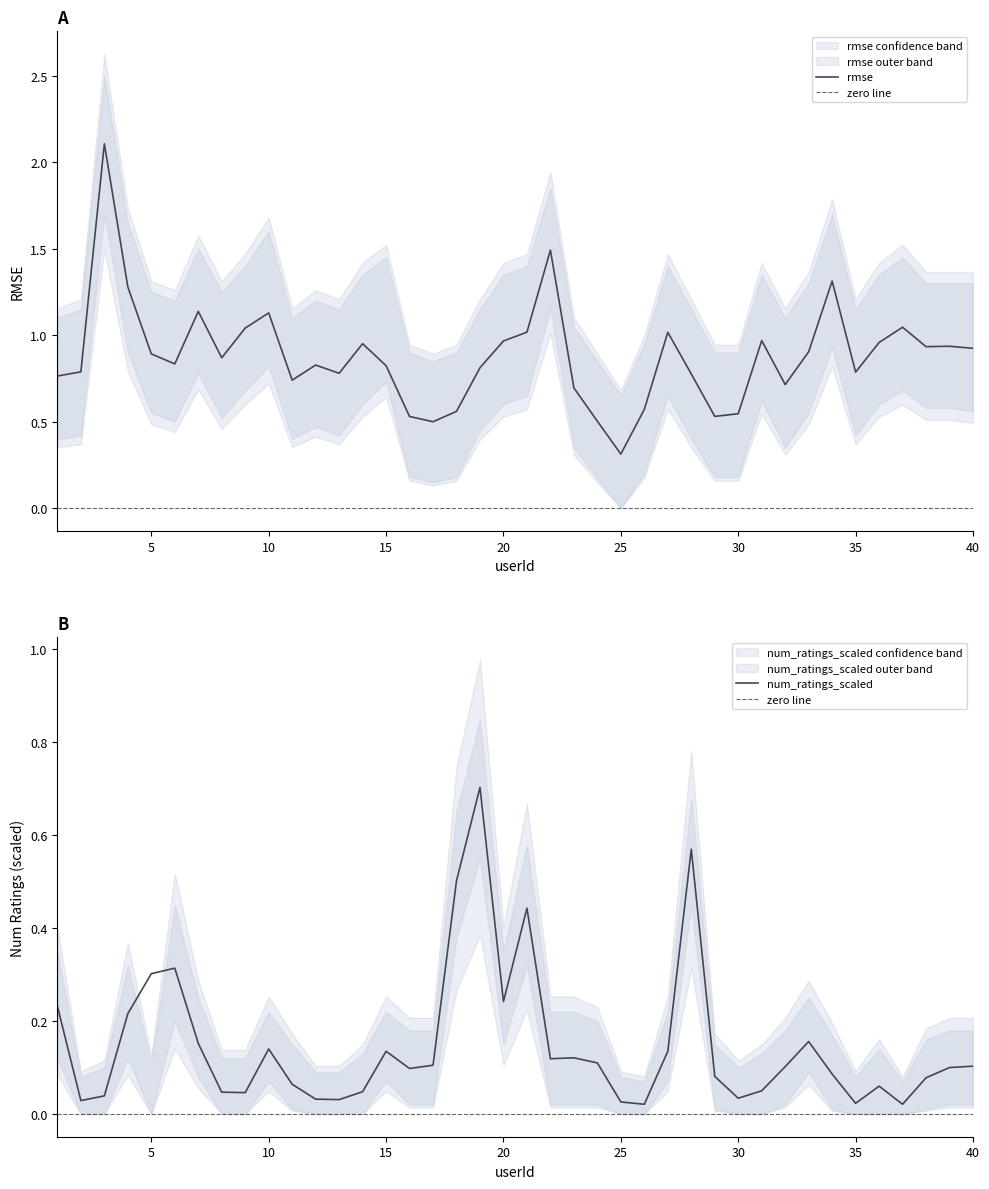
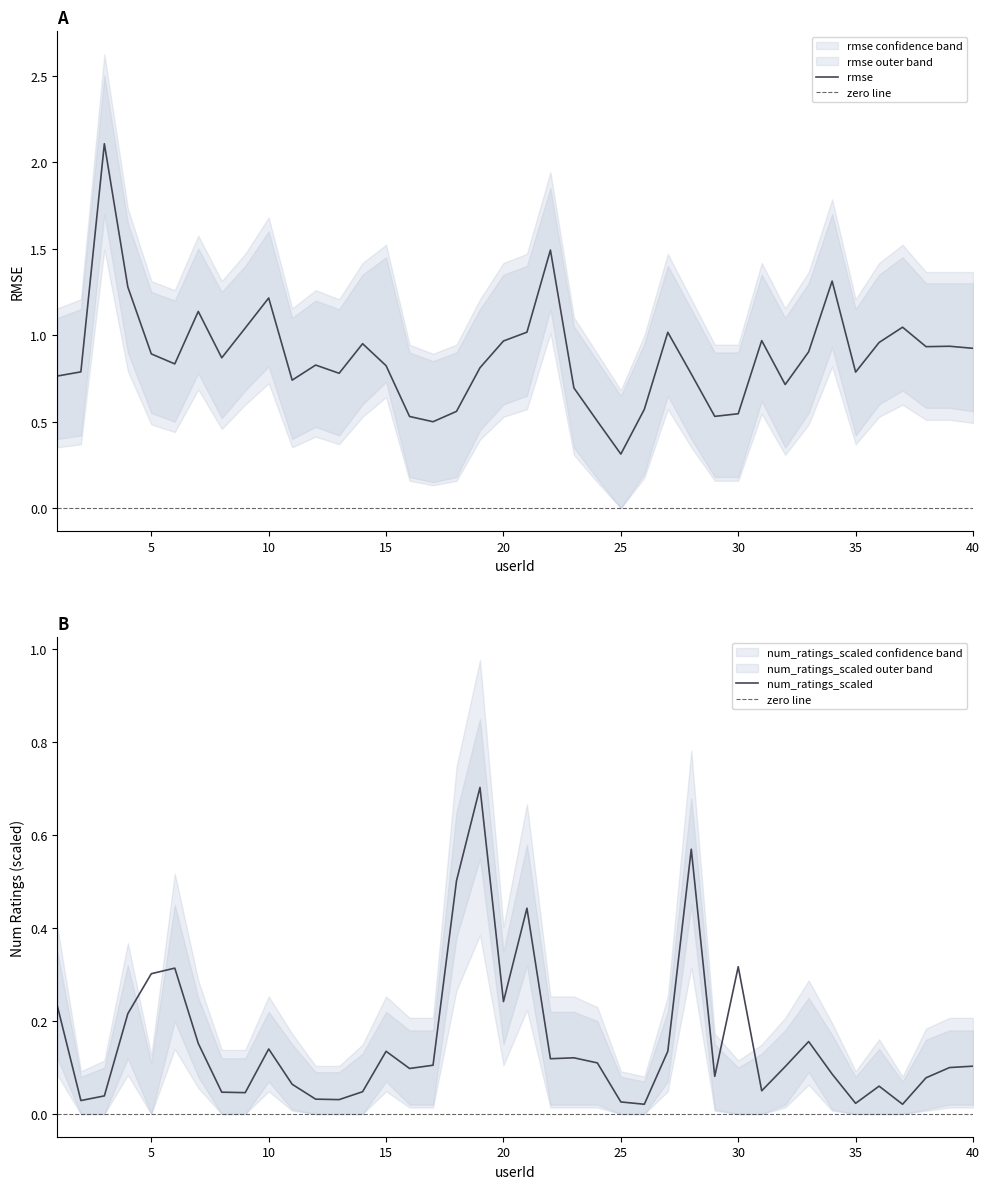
  {
    "A": {
      "rmse": {
        "5": 0.89,
-       "10": 1.13,
+       "10": 1.21,
        "15": 0.82,
        "20": 0.97,
        "25": 0.31,
        "30": 0.55,
        "35": 0.79,
        "40": 0.92
      }
    },
    "B": {
      "num_ratings_scaled": {
        "5": 0.30,
        "10": 0.14,
        "15": 0.14,
        "20": 0.24,
        "25": 0.03,
-       "30": 0.03,
+       "30": 0.32,
        "35": 0.02,
        "40": 0.10
      }
    }
  }
